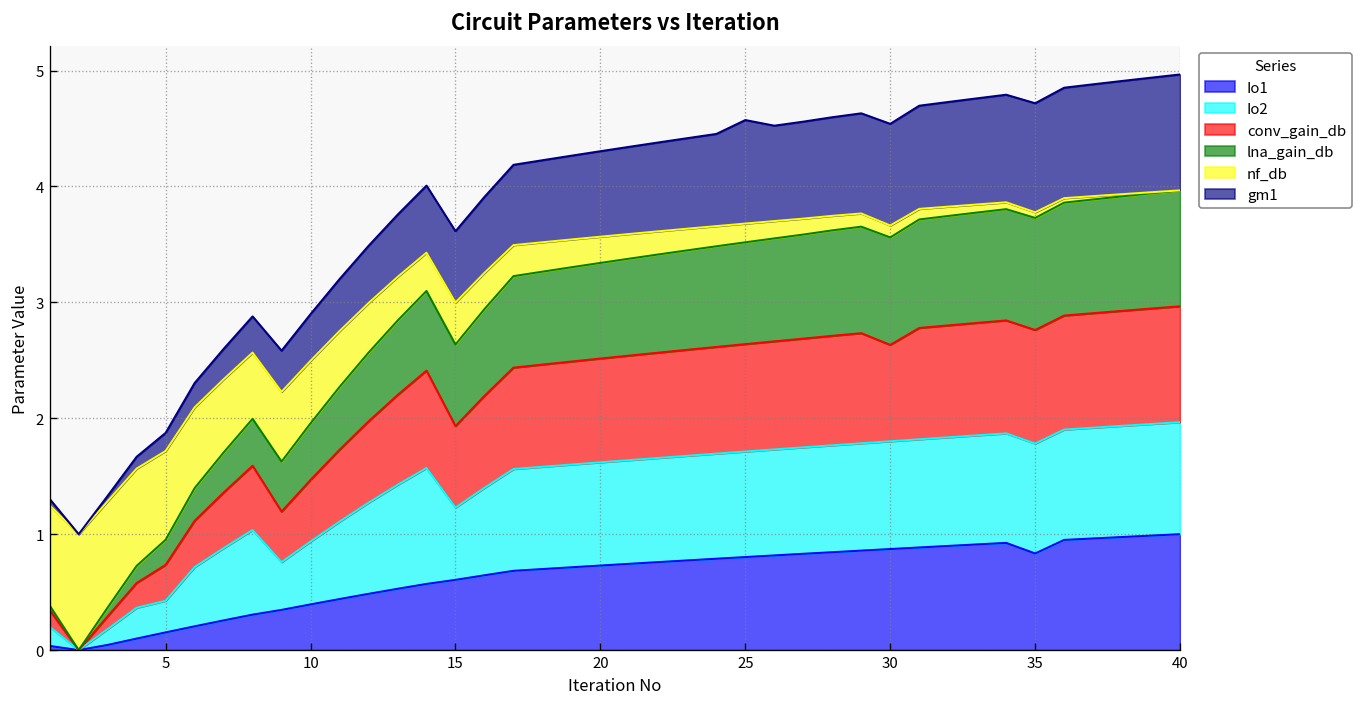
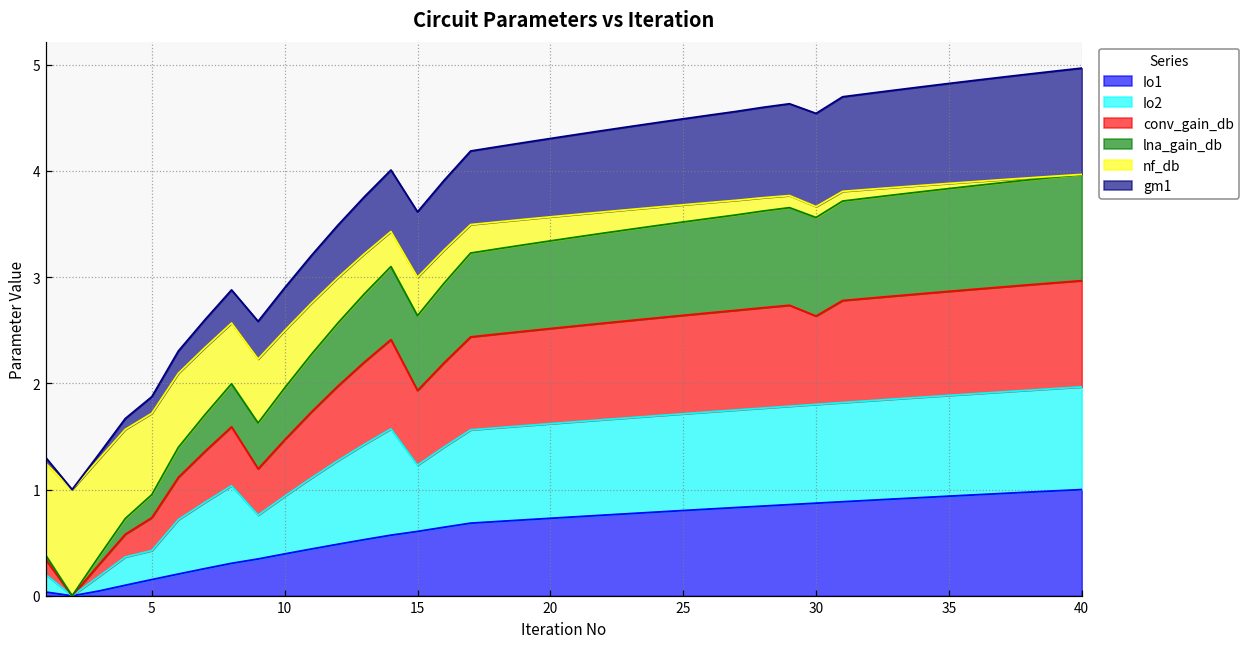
  {
    "Io1": {
      "5": 0.2,
      "10": 0.4,
      "15": 0.6,
      "20": 0.7,
      "25": 0.8,
      "30": 0.9,
-     "35": 0.8,
+     "35": 0.9,
      "40": 1.0
    },
    "Io2": {
      "5": 0.3,
      "10": 0.5,
      "15": 0.6,
      "20": 0.9,
      "25": 0.9,
      "30": 0.9,
      "35": 0.9,
      "40": 1.0
    },
    "conv_gain_db": {
      "5": 0.3,
      "10": 0.5,
      "15": 0.7,
      "20": 0.9,
      "25": 0.9,
      "30": 0.8,
      "35": 1.0,
      "40": 1.0
    },
    "lna_gain_db": {
      "5": 0.2,
      "10": 0.5,
      "15": 0.7,
      "20": 0.8,
      "25": 0.9,
      "30": 0.9,
      "35": 1.0
    },
    "nf_db": {
      "5": 0.8,
      "10": 0.5,
      "15": 0.4,
      "20": 0.2,
      "25": 0.2,
      "30": 0.1,
      "35": 0.0
    },
    "gm1": {
      "5": 0.2,
      "10": 0.4,
      "15": 0.6,
      "20": 0.7,
-     "25": 0.9,
+     "25": 0.8,
      "30": 0.9,
      "35": 0.9,
      "40": 1.0
    }
  }
